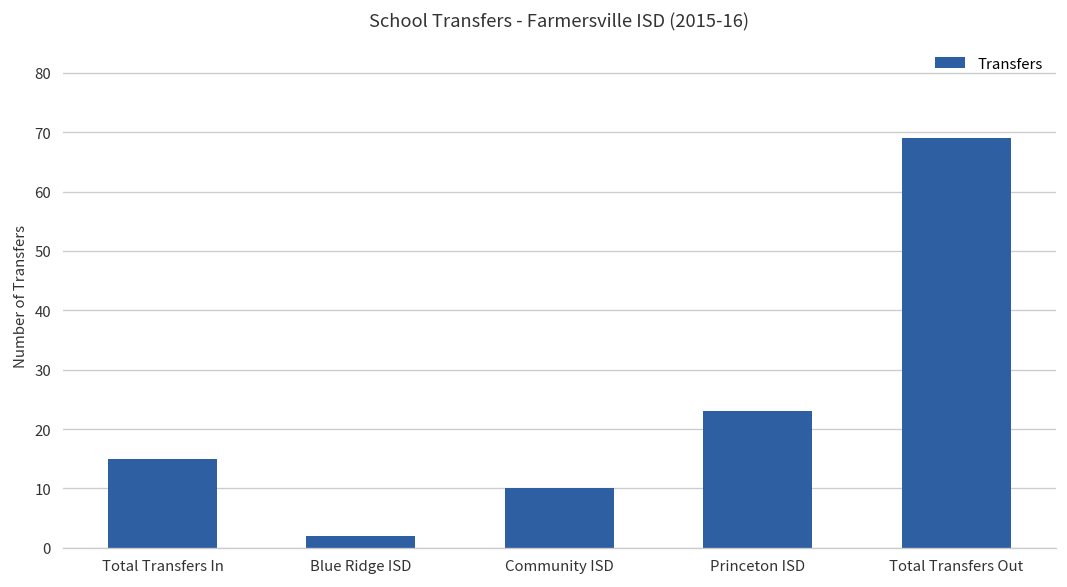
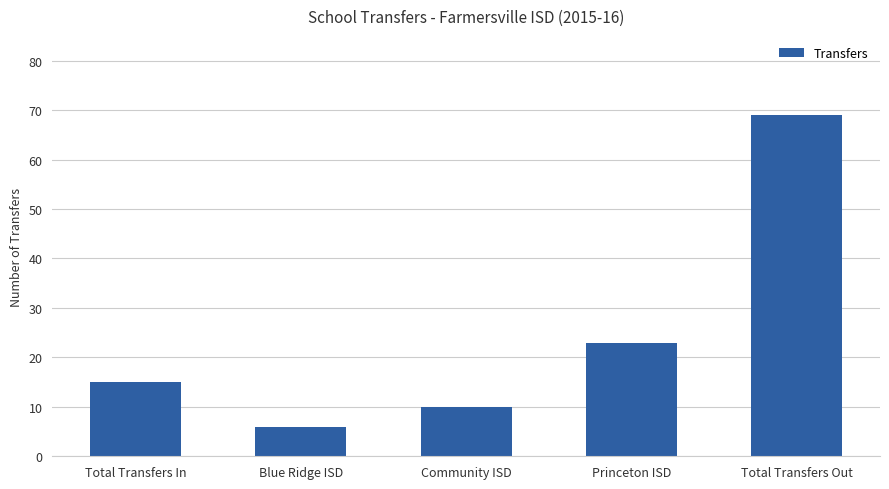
  {
    "Total Transfers In": 15,
-   "Blue Ridge ISD": 2,
+   "Blue Ridge ISD": 6,
    "Community ISD": 10,
    "Princeton ISD": 23,
    "Total Transfers Out": 69
  }
